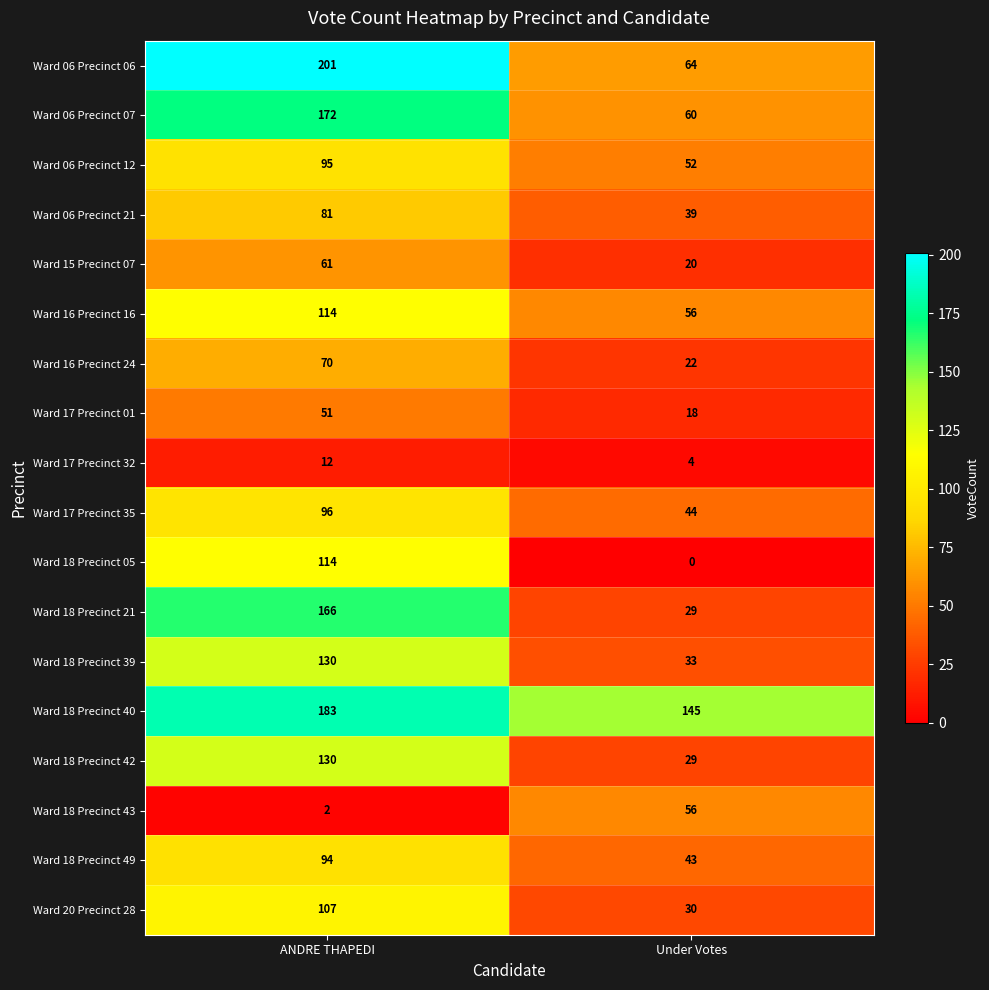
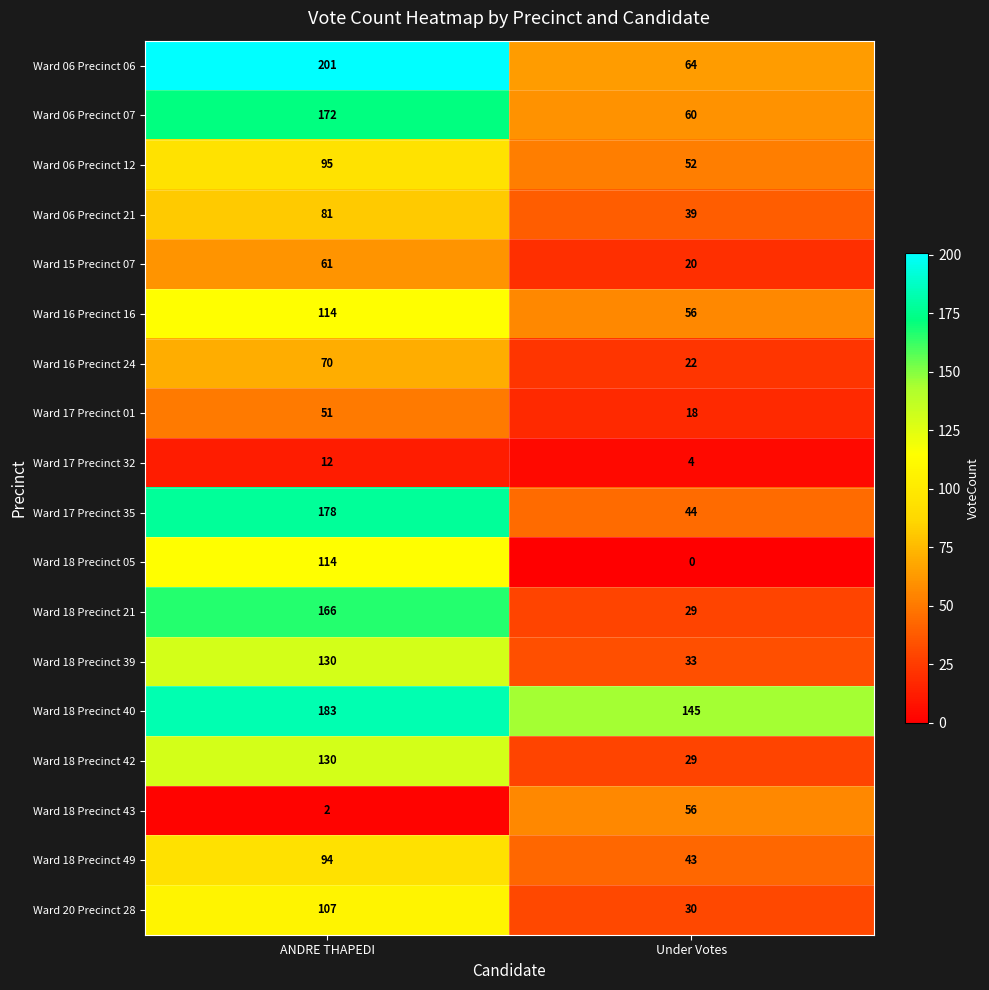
  {
    "Ward 06 Precinct 06": {
      "ANDRE THAPEDI": 201,
      "Under Votes": 64
    },
    "Ward 06 Precinct 07": {
      "ANDRE THAPEDI": 172,
      "Under Votes": 60
    },
    "Ward 06 Precinct 12": {
      "ANDRE THAPEDI": 95,
      "Under Votes": 52
    },
    "Ward 06 Precinct 21": {
      "ANDRE THAPEDI": 81,
      "Under Votes": 39
    },
    "Ward 15 Precinct 07": {
      "ANDRE THAPEDI": 61,
      "Under Votes": 20
    },
    "Ward 16 Precinct 16": {
      "ANDRE THAPEDI": 114,
      "Under Votes": 56
    },
    "Ward 16 Precinct 24": {
      "ANDRE THAPEDI": 70,
      "Under Votes": 22
    },
    "Ward 17 Precinct 01": {
      "ANDRE THAPEDI": 51,
      "Under Votes": 18
    },
    "Ward 17 Precinct 32": {
      "ANDRE THAPEDI": 12,
      "Under Votes": 4
    },
    "Ward 17 Precinct 35": {
-     "ANDRE THAPEDI": 96,
+     "ANDRE THAPEDI": 178,
      "Under Votes": 44
    },
    "Ward 18 Precinct 05": {
      "ANDRE THAPEDI": 114,
      "Under Votes": 0
    },
    "Ward 18 Precinct 21": {
      "ANDRE THAPEDI": 166,
      "Under Votes": 29
    },
    "Ward 18 Precinct 39": {
      "ANDRE THAPEDI": 130,
      "Under Votes": 33
    },
    "Ward 18 Precinct 40": {
      "ANDRE THAPEDI": 183,
      "Under Votes": 145
    },
    "Ward 18 Precinct 42": {
      "ANDRE THAPEDI": 130,
      "Under Votes": 29
    },
    "Ward 18 Precinct 43": {
      "ANDRE THAPEDI": 2,
      "Under Votes": 56
    },
    "Ward 18 Precinct 49": {
      "ANDRE THAPEDI": 94,
      "Under Votes": 43
    },
    "Ward 20 Precinct 28": {
      "ANDRE THAPEDI": 107,
      "Under Votes": 30
    }
  }
